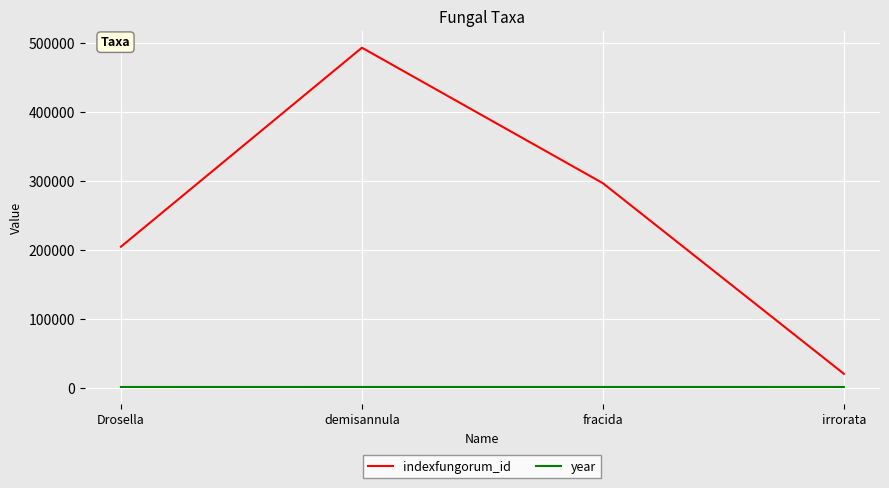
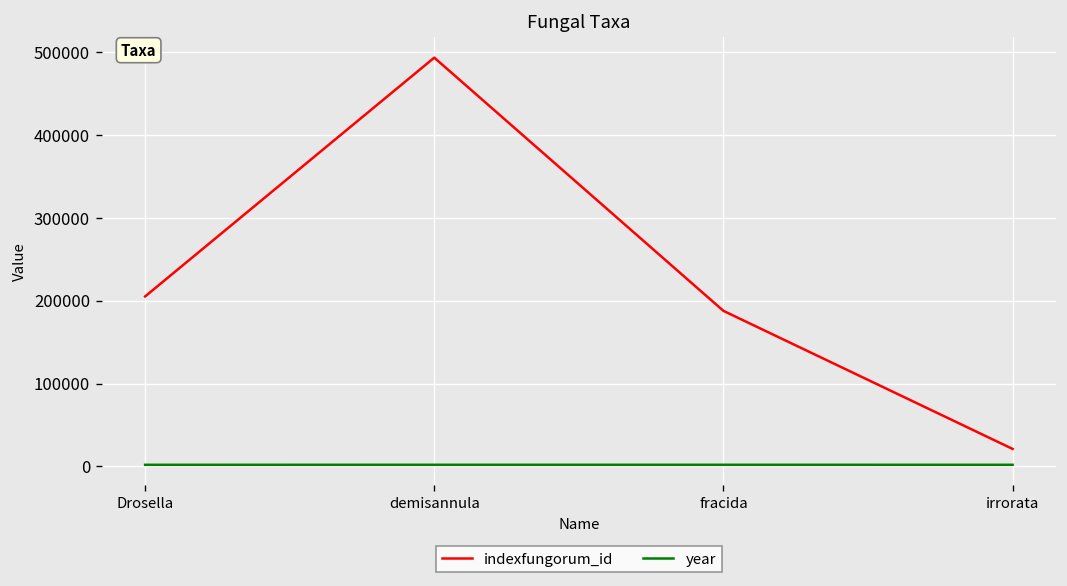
  {
    "indexfungorum_id": {
      "Drosella": 210000,
      "demisannula": 490000,
-     "fracida": 300000,
+     "fracida": 190000,
      "irrorata": 20000
    },
    "year": {
      "Drosella": 0,
      "demisannula": 0,
      "fracida": 0,
      "irrorata": 0
    }
  }
